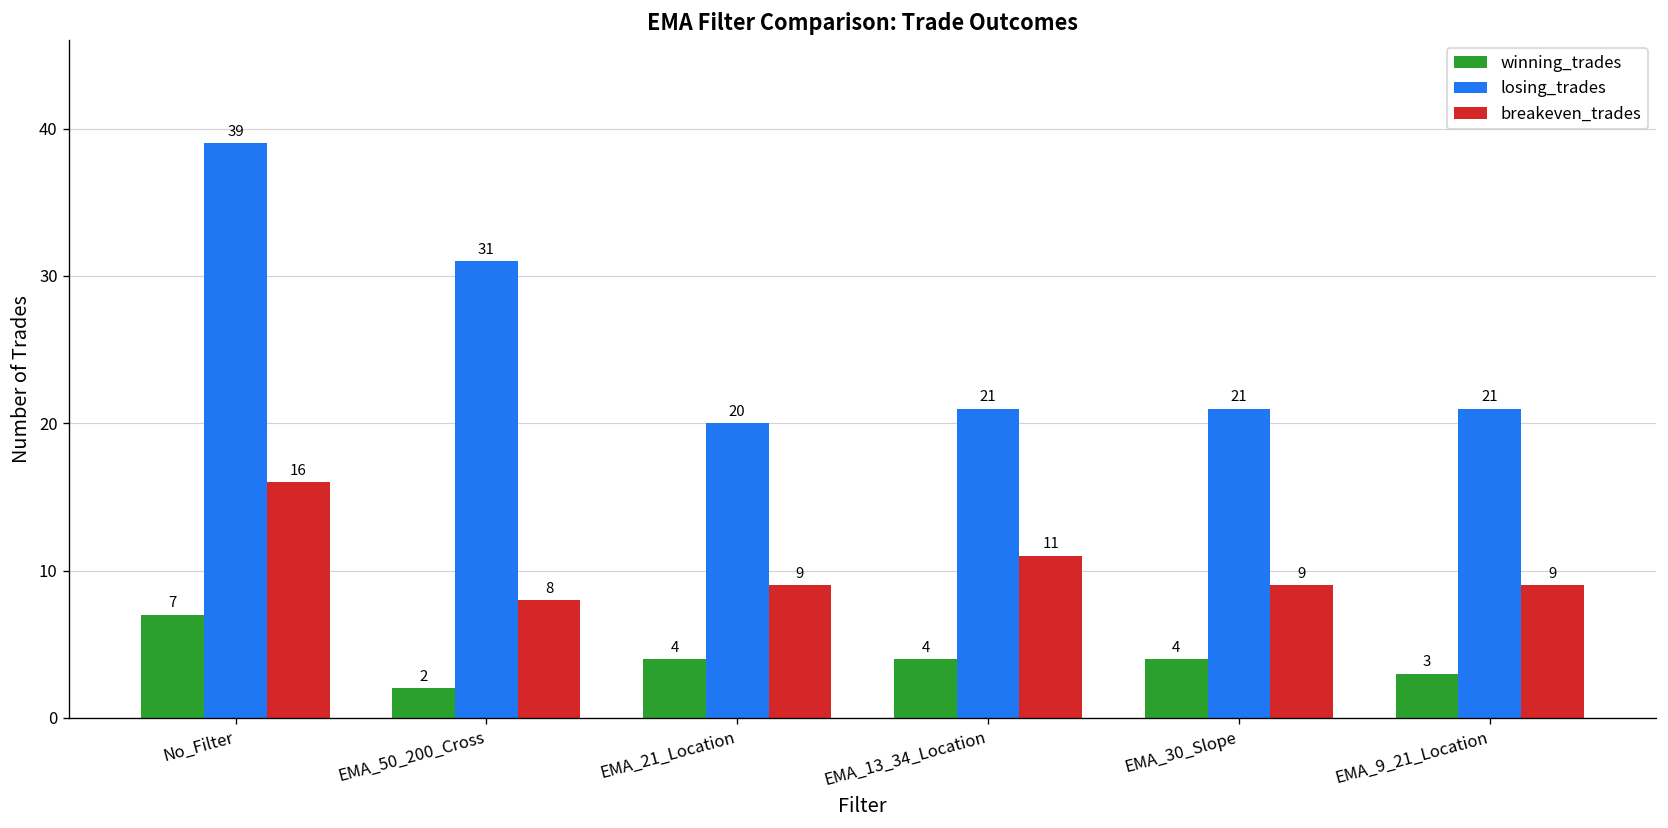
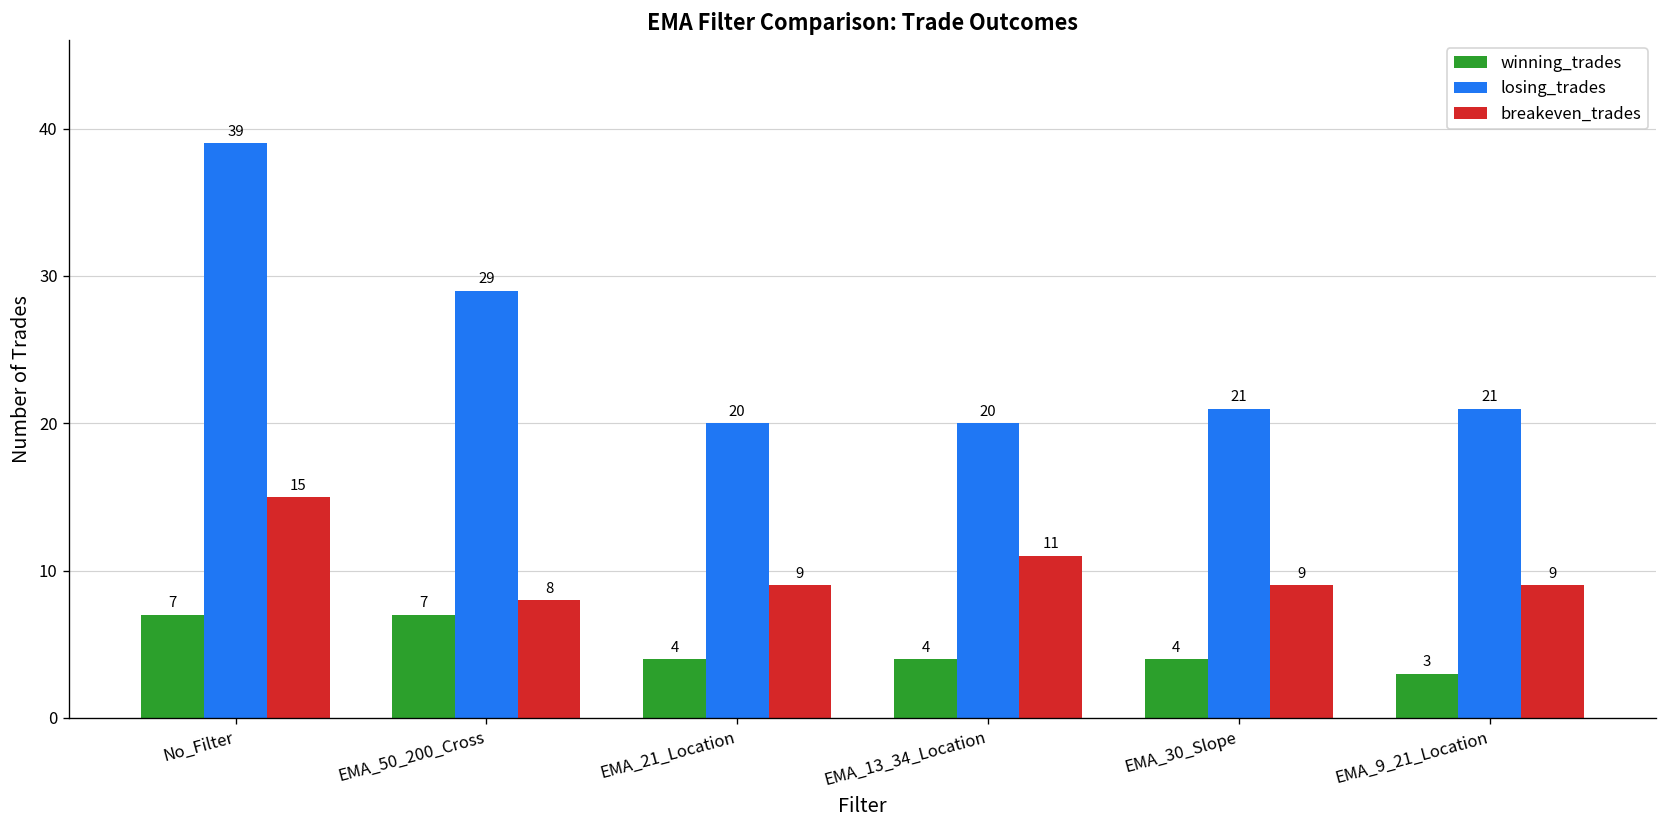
  {
    "winning_trades": {
      "No_Filter": 7,
-     "EMA_50_200_Cross": 2,
+     "EMA_50_200_Cross": 7,
      "EMA_21_Location": 4,
      "EMA_13_34_Location": 4,
      "EMA_30_Slope": 4,
      "EMA_9_21_Location": 3
    },
    "losing_trades": {
      "No_Filter": 39,
-     "EMA_50_200_Cross": 31,
+     "EMA_50_200_Cross": 29,
      "EMA_21_Location": 20,
-     "EMA_13_34_Location": 21,
+     "EMA_13_34_Location": 20,
      "EMA_30_Slope": 21,
      "EMA_9_21_Location": 21
    },
    "breakeven_trades": {
-     "No_Filter": 16,
+     "No_Filter": 15,
      "EMA_50_200_Cross": 8,
      "EMA_21_Location": 9,
      "EMA_13_34_Location": 11,
      "EMA_30_Slope": 9,
      "EMA_9_21_Location": 9
    }
  }
